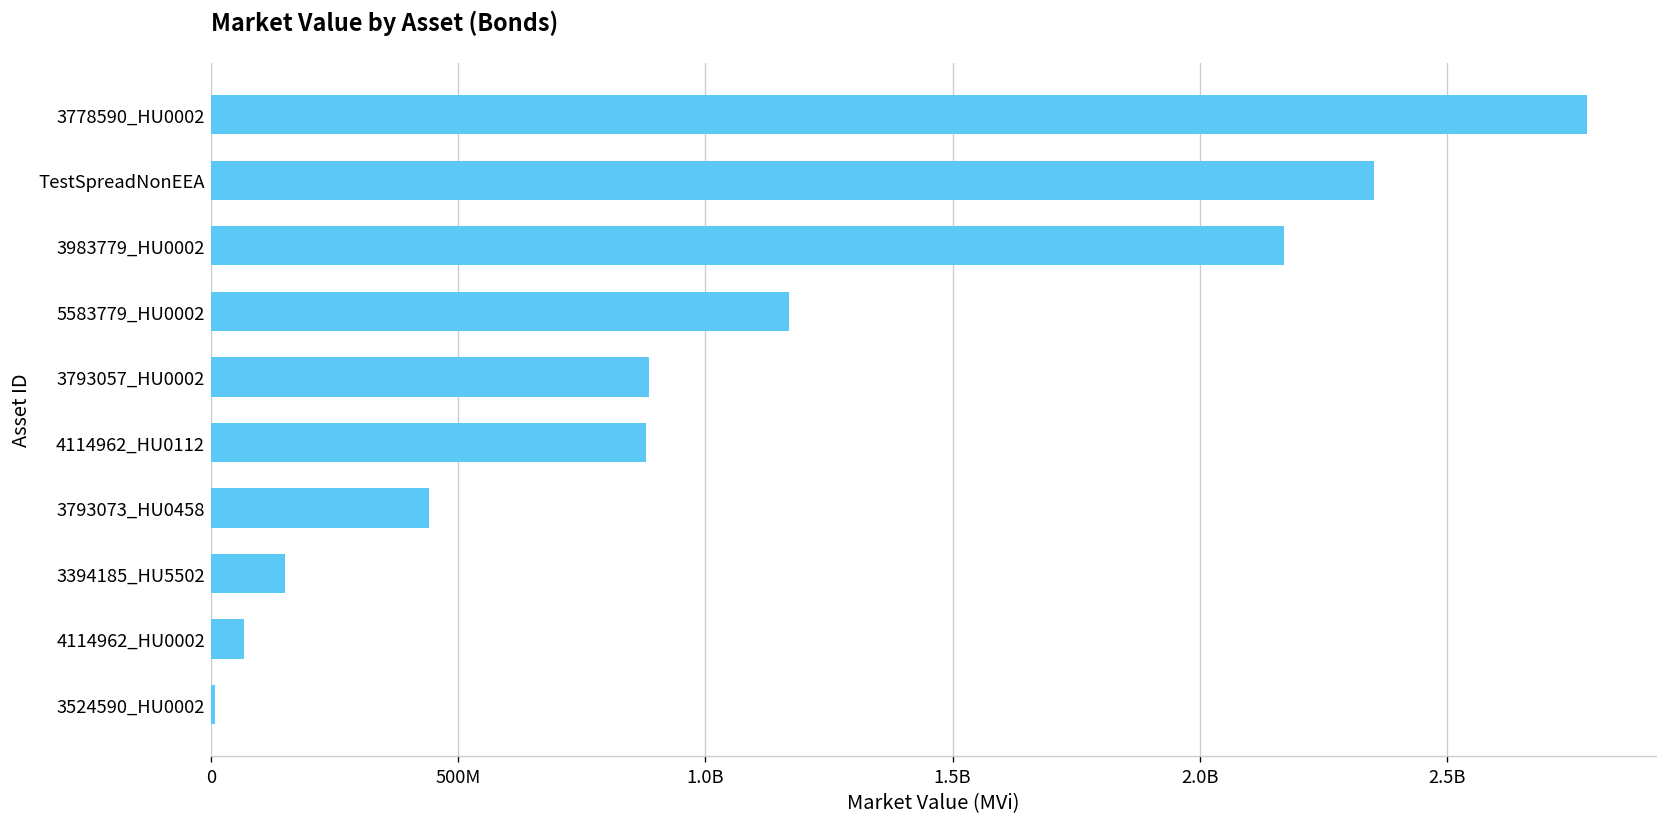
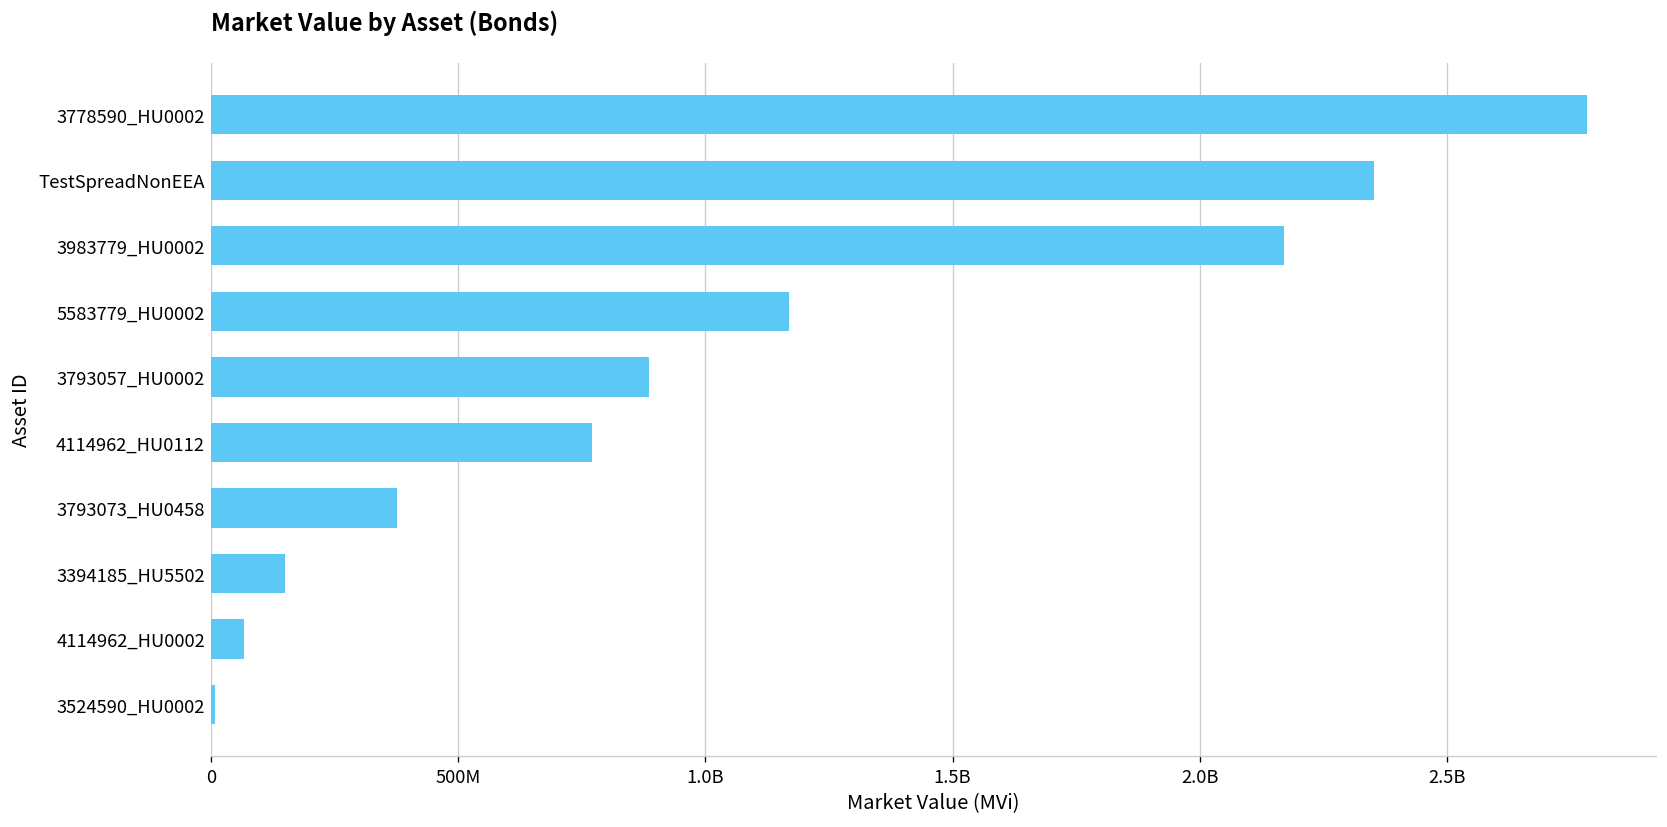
  {
    "3778590_HU0002": 2780000000,
    "TestSpreadNonEEA": 2350000000,
    "3983779_HU0002": 2170000000,
    "5583779_HU0002": 1170000000,
    "3793057_HU0002": 890000000,
-   "4114962_HU0112": 880000000,
-   "3793073_HU0458": 440000000,
+   "4114962_HU0112": 770000000,
+   "3793073_HU0458": 380000000,
    "3394185_HU5502": 150000000,
    "4114962_HU0002": 70000000,
    "3524590_HU0002": 10000000
  }
